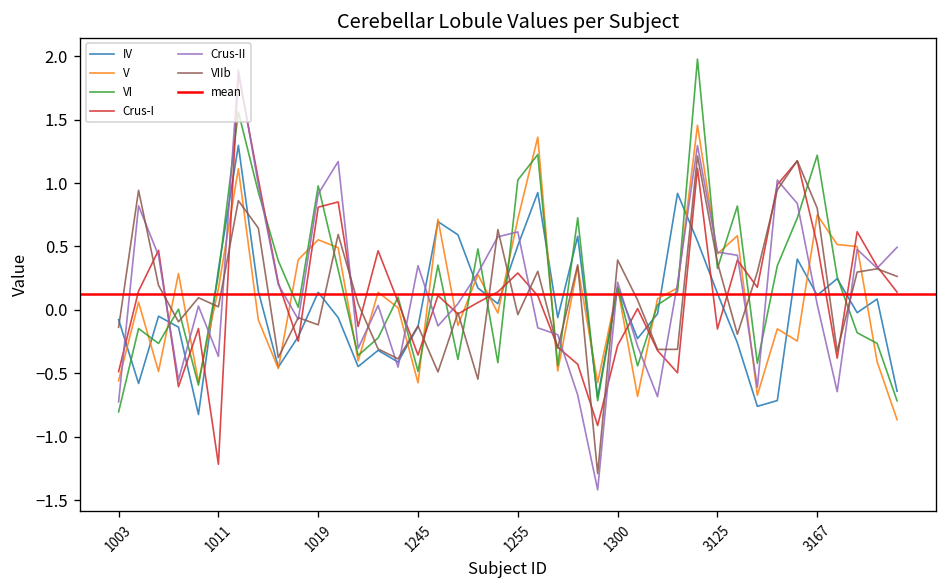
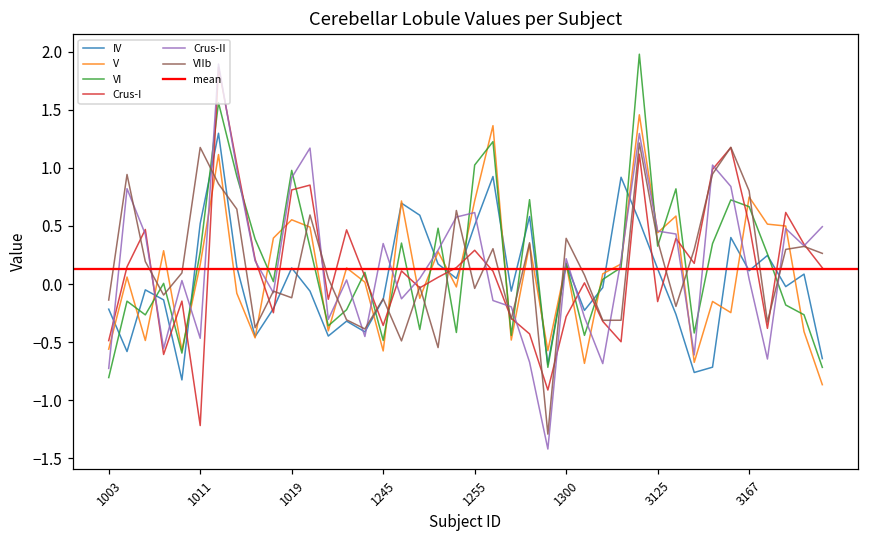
  {
    "IV": {
-     "1003": -0.08,
-     "1011": 0.32,
+     "1003": -0.22,
+     "1011": 0.52,
      "1019": 0.14,
      "1255": 0.51,
      "3125": 0.13,
      "3167": 0.11
    },
    "V": {
      "1003": -0.56,
      "1011": 0.17,
      "1019": 0.55,
      "1245": -0.58,
      "1255": 0.72,
      "3167": 0.75
    },
    "VI": {
      "1003": -0.80,
      "1011": 0.28,
      "1019": 0.98,
      "1245": -0.49,
      "1255": 1.02,
      "3125": 0.33,
-     "3167": 1.22
+     "3167": 0.67
    },
    "Crus-I": {
      "1003": -0.49,
      "1011": -1.22,
      "1019": 0.81,
      "1245": -0.36,
      "1255": 0.29,
      "1300": -0.28,
      "3125": -0.15,
      "3167": 0.51
    },
    "Crus-II": {
      "1003": -0.73,
-     "1011": -0.37,
+     "1011": -0.47,
      "1019": 0.91,
      "1245": 0.35,
      "1255": 0.62,
      "1300": 0.22,
      "3167": 0.04
    },
    "VIIb": {
      "1003": -0.14,
-     "1011": 0.02,
+     "1011": 1.18,
      "1019": -0.12,
      "1255": -0.04,
      "1300": 0.39,
      "3125": 0.37,
      "3167": 0.80
    }
  }
